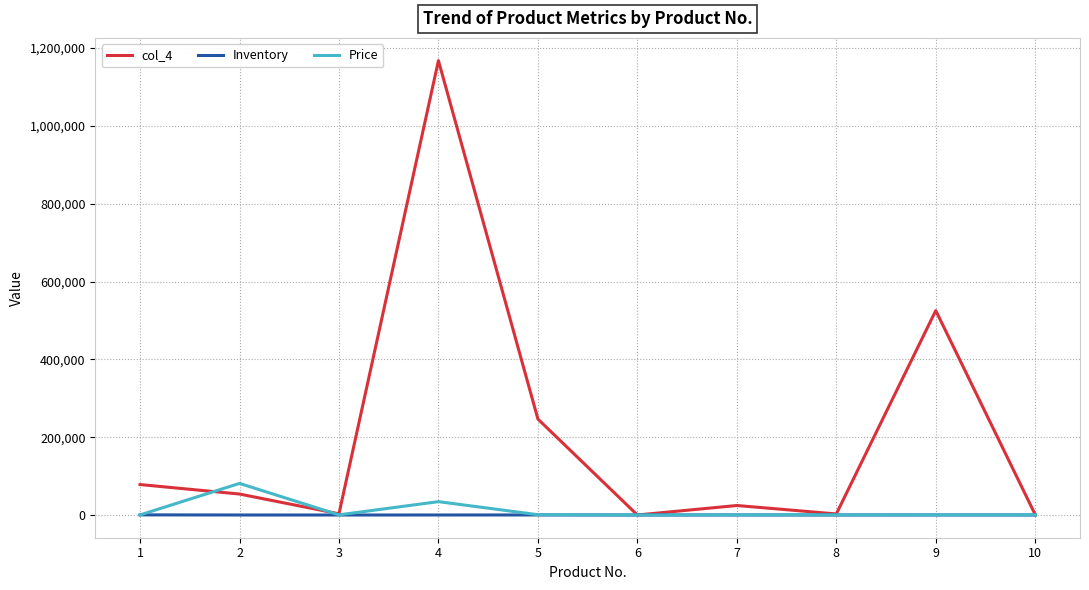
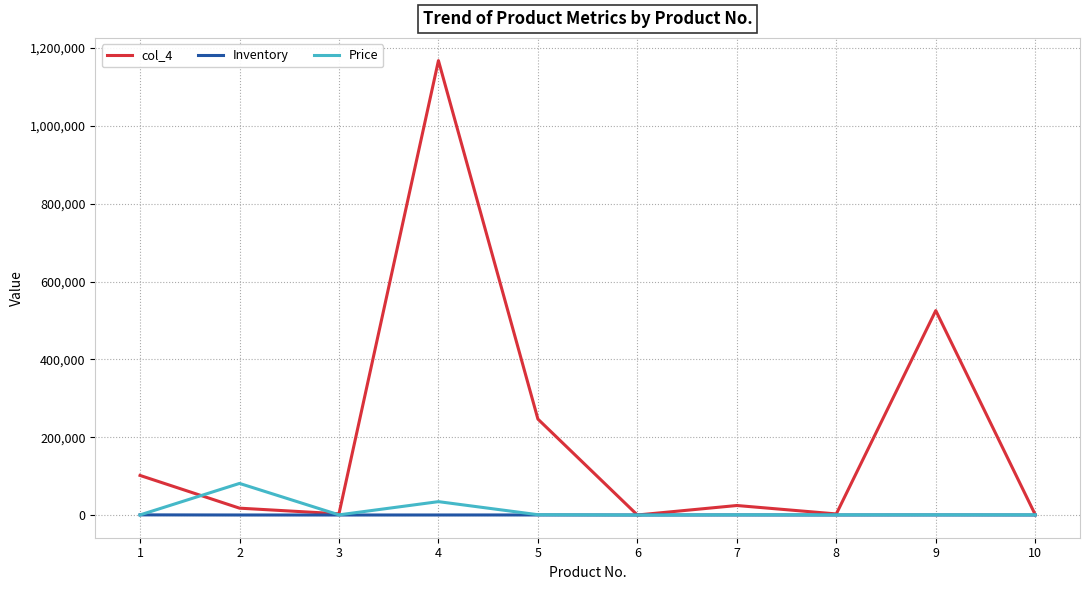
  {
    "col_4": {
-     "1": "80,000",
-     "2": "50,000",
+     "1": "100,000",
+     "2": "20,000",
      "4": "1,170,000",
      "5": "250,000",
      "7": "20,000",
      "9": "530,000"
    },
    "Inventory": {
      "2": "0",
      "4": "0"
    },
    "Price": {
      "2": "80,000",
      "4": "30,000"
    }
  }
